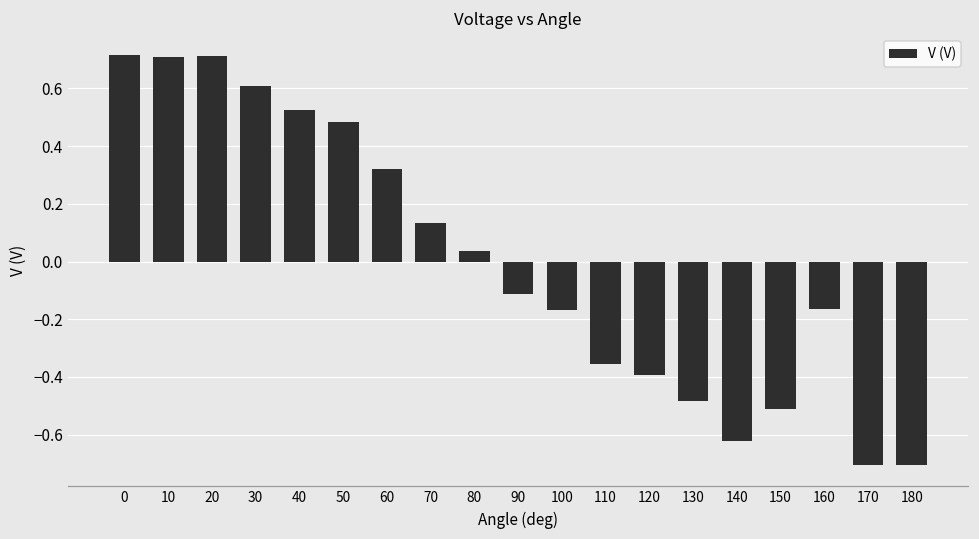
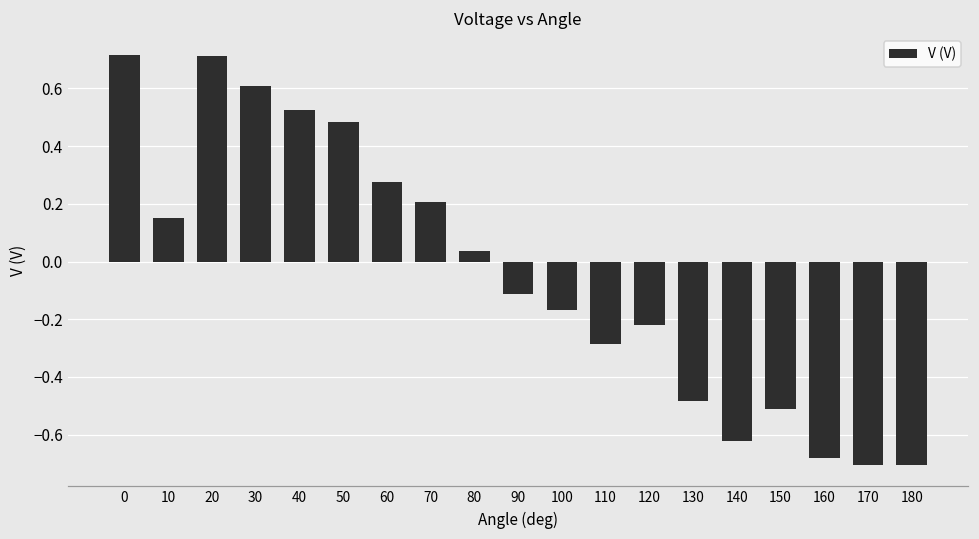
  {
    "0": 0.72,
-   "10": 0.71,
+   "10": 0.15,
    "20": 0.71,
    "30": 0.61,
    "40": 0.53,
    "50": 0.48,
-   "60": 0.32,
-   "70": 0.13,
+   "60": 0.27,
+   "70": 0.21,
    "80": 0.04,
    "90": -0.11,
    "100": -0.17,
-   "110": -0.35,
-   "120": -0.39,
+   "110": -0.29,
+   "120": -0.22,
    "130": -0.48,
    "140": -0.62,
    "150": -0.51,
-   "160": -0.16,
+   "160": -0.68,
    "170": -0.71,
    "180": -0.71
  }
